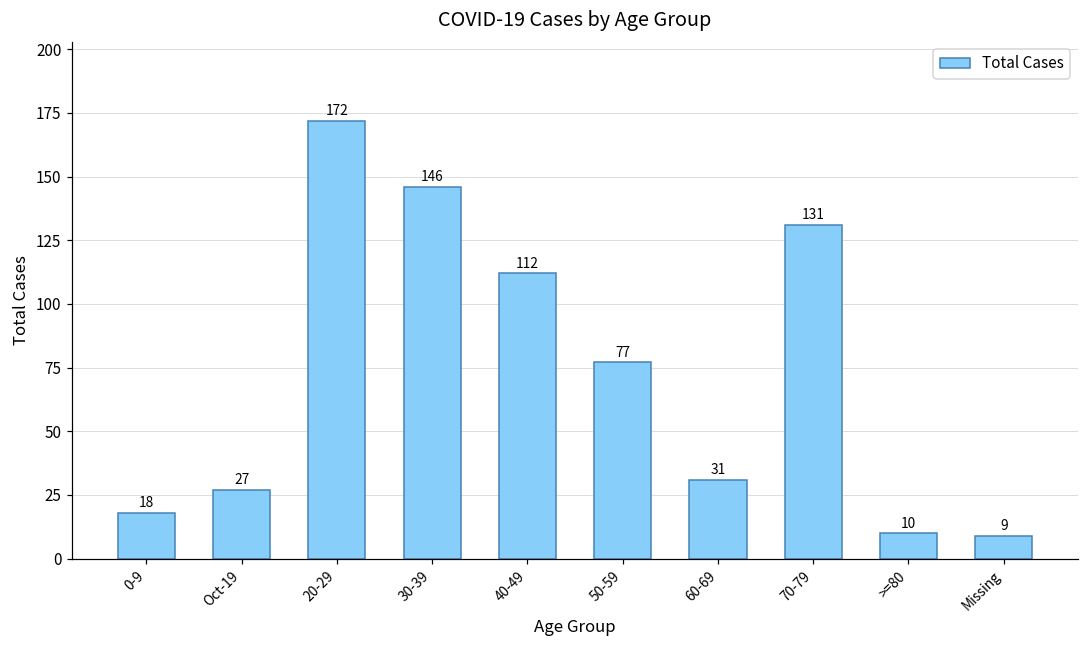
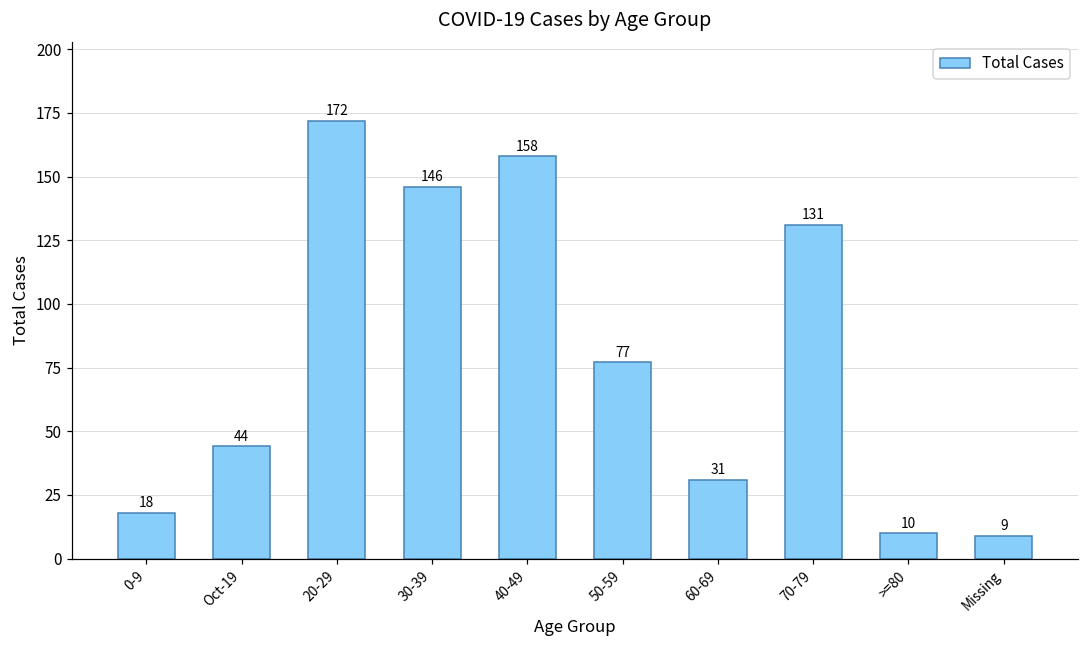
  {
    "0-9": 18,
-   "Oct-19": 27,
+   "Oct-19": 44,
    "20-29": 172,
    "30-39": 146,
-   "40-49": 112,
+   "40-49": 158,
    "50-59": 77,
    "60-69": 31,
    "70-79": 131,
    ">=80": 10,
    "Missing": 9
  }
